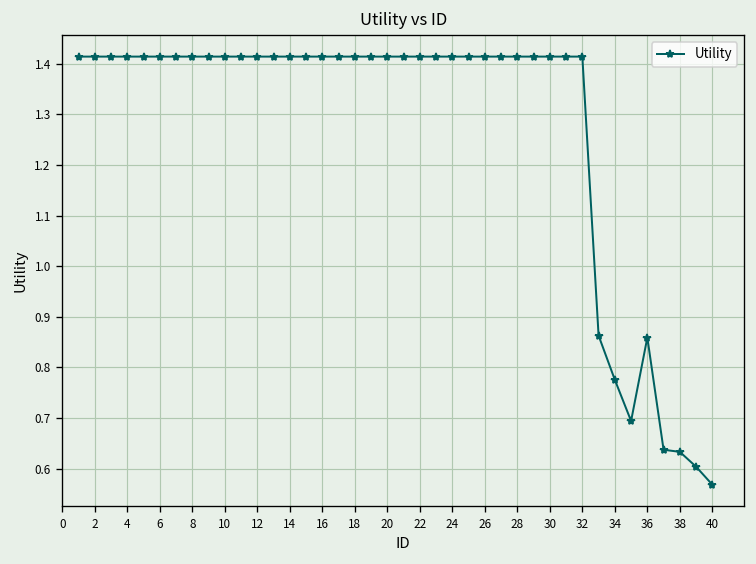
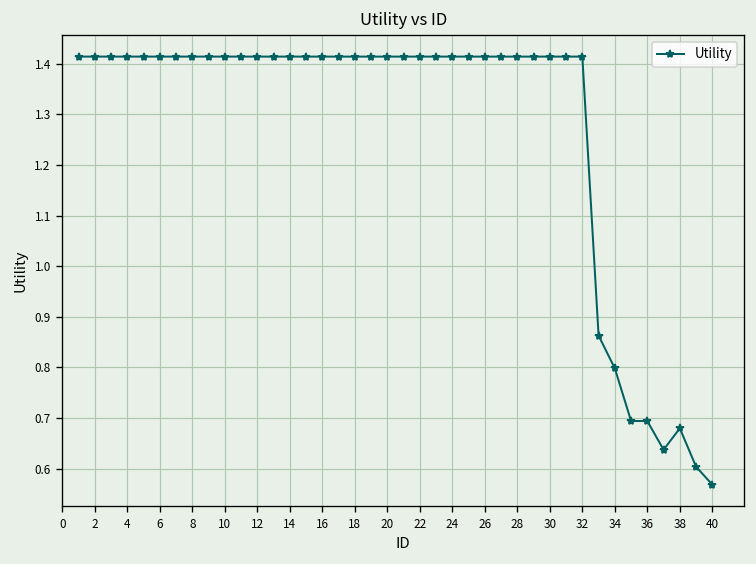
  {
    "2": 1.41,
    "4": 1.41,
    "6": 1.41,
    "8": 1.41,
    "10": 1.41,
    "12": 1.41,
    "14": 1.41,
    "16": 1.41,
    "18": 1.41,
    "20": 1.41,
    "22": 1.41,
    "24": 1.41,
    "26": 1.41,
    "28": 1.41,
    "30": 1.41,
    "32": 1.41,
-   "34": 0.78,
-   "36": 0.86,
-   "38": 0.63,
+   "34": 0.80,
+   "36": 0.69,
+   "38": 0.68,
    "40": 0.57
  }
